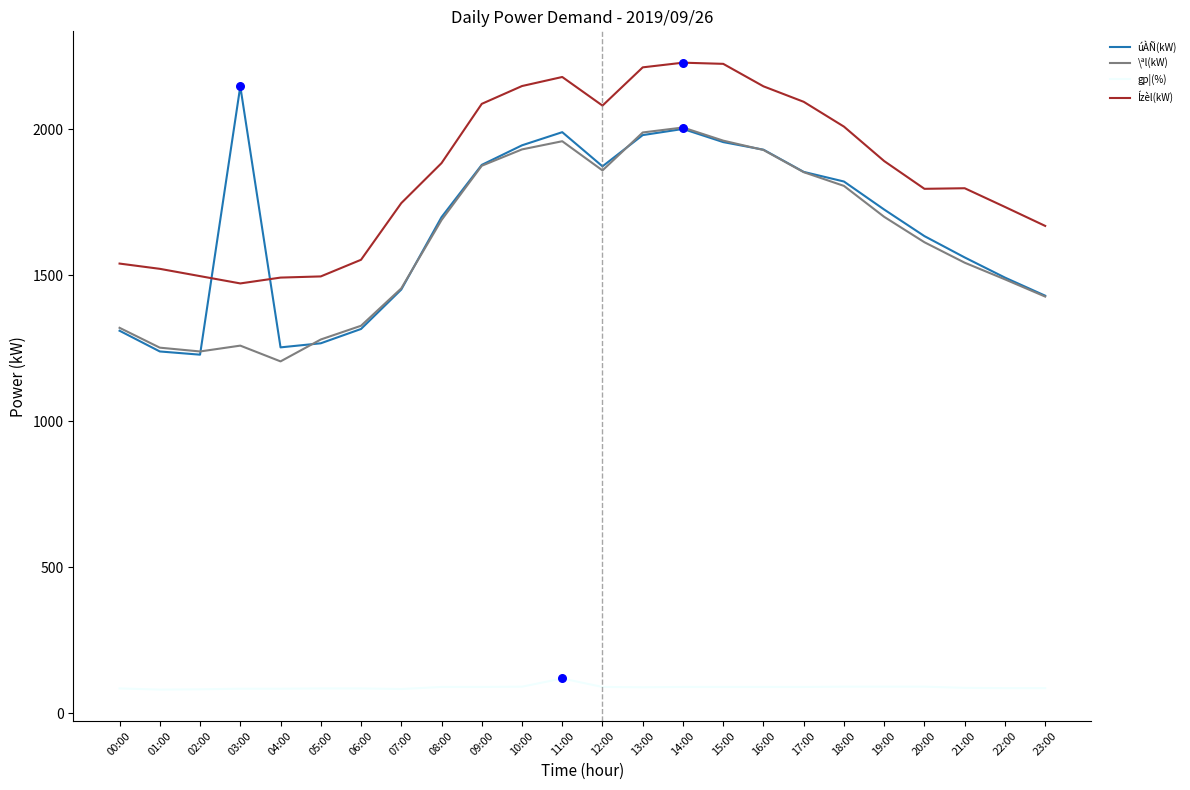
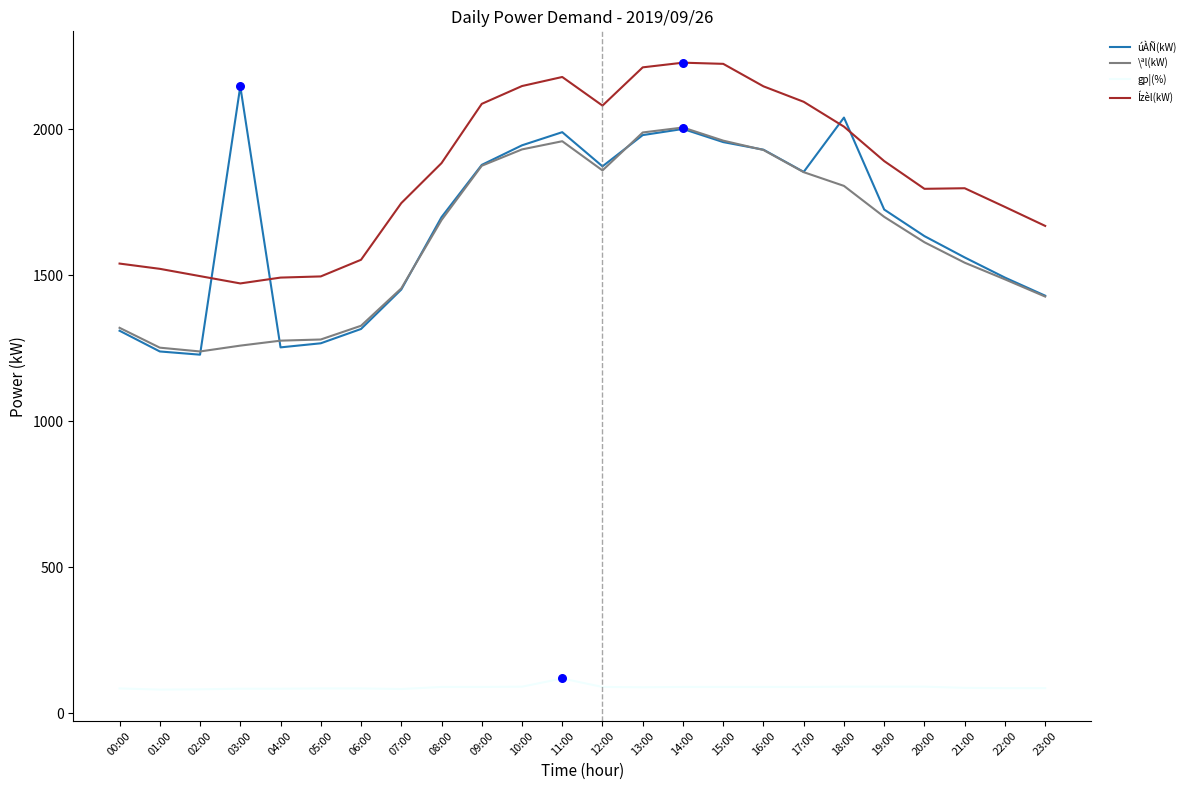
  {
    "úÀÑ(kW)": {
      "00:00": 1310,
      "01:00": 1240,
      "02:00": 1230,
      "04:00": 1250,
      "05:00": 1270,
      "06:00": 1320,
      "08:00": 1700,
      "10:00": 1950,
      "11:00": 1990,
      "12:00": 1870,
      "13:00": 1980,
-     "18:00": 1820,
+     "18:00": 2040,
      "19:00": 1730,
      "20:00": 1630,
      "21:00": 1560
    },
    "\\ªl(kW)": {
      "00:00": 1320,
      "01:00": 1250,
      "02:00": 1240,
      "03:00": 1260,
-     "04:00": 1210,
+     "04:00": 1280,
      "05:00": 1280,
      "06:00": 1330,
      "08:00": 1690,
      "10:00": 1930,
      "11:00": 1960,
      "12:00": 1860,
      "13:00": 1990,
      "18:00": 1810,
      "19:00": 1700,
      "20:00": 1610,
      "21:00": 1540
    },
    "gp¦(%)": {
      "00:00": 90,
      "01:00": 80,
      "02:00": 80,
      "03:00": 80,
      "04:00": 80,
      "05:00": 90,
      "06:00": 90,
      "07:00": 80,
      "08:00": 90,
      "09:00": 90,
      "10:00": 90,
      "12:00": 90,
      "13:00": 90,
      "14:00": 90,
      "15:00": 90,
      "16:00": 90,
      "17:00": 90,
      "18:00": 90,
      "19:00": 90,
      "20:00": 90,
      "21:00": 90,
      "22:00": 90,
      "23:00": 90
    },
    "Ízèl(kW)": {
      "00:00": 1540,
      "01:00": 1520,
      "02:00": 1500,
      "03:00": 1470,
      "04:00": 1490,
      "05:00": 1500,
      "06:00": 1550,
      "07:00": 1750,
      "08:00": 1880,
      "09:00": 2090,
      "10:00": 2150,
      "11:00": 2180,
      "12:00": 2080,
      "13:00": 2210,
      "15:00": 2220,
      "16:00": 2150,
      "17:00": 2090,
      "18:00": 2010,
      "19:00": 1890,
      "20:00": 1800,
      "21:00": 1800,
      "22:00": 1730,
      "23:00": 1670
    }
  }
